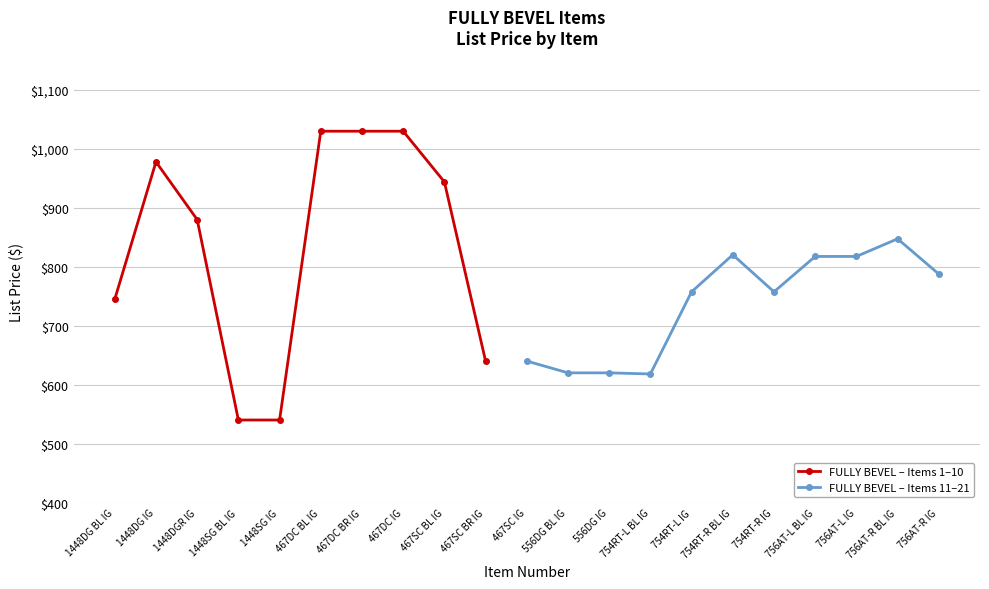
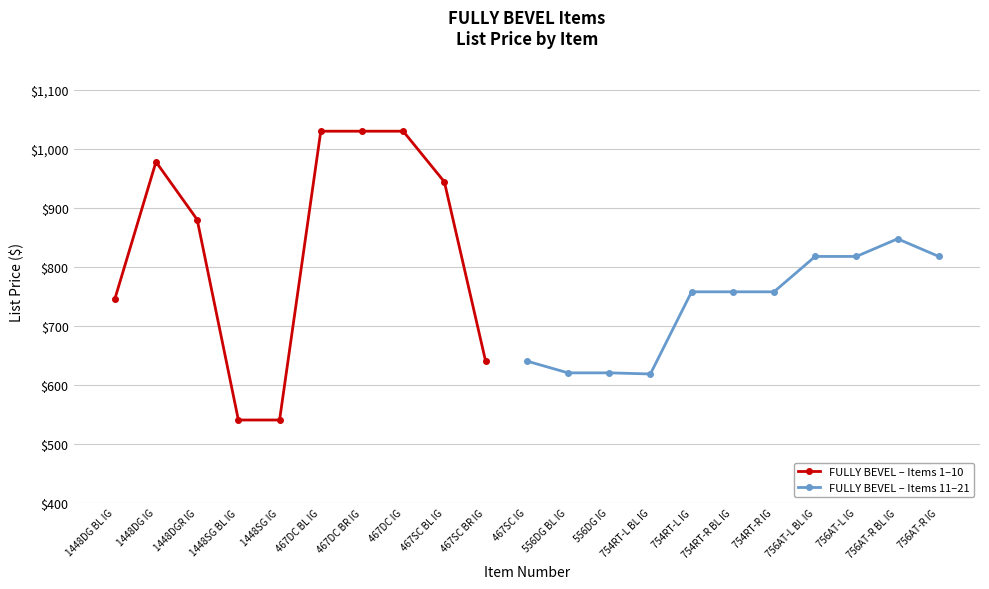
  {
    "FULLY BEVEL – Items 1–10": {
      "1448DG BL IG": "$750",
      "1448DG IG": "$980",
      "1448DGR IG": "$880",
      "1448SG BL IG": "$540",
      "1448SG IG": "$540",
      "467DC BL IG": "$1,030",
      "467DC BR IG": "$1,030",
      "467DC IG": "$1,030",
      "467SC BL IG": "$940",
      "467SC BR IG": "$640"
    },
    "FULLY BEVEL – Items 11–21": {
      "467SC IG": "$640",
      "556DG BL IG": "$620",
      "556DG IG": "$620",
      "754RT-L BL IG": "$620",
      "754RT-L IG": "$760",
-     "754RT-R BL IG": "$820",
+     "754RT-R BL IG": "$760",
      "754RT-R IG": "$760",
      "756AT-L BL IG": "$820",
      "756AT-L IG": "$820",
      "756AT-R BL IG": "$850",
-     "756AT-R IG": "$790"
+     "756AT-R IG": "$820"
    }
  }
